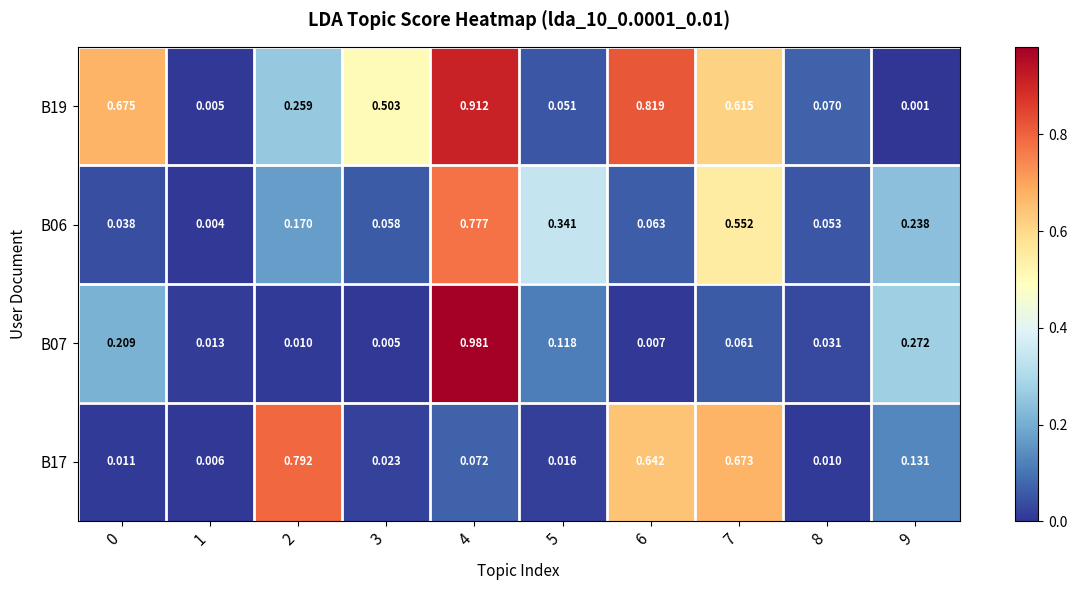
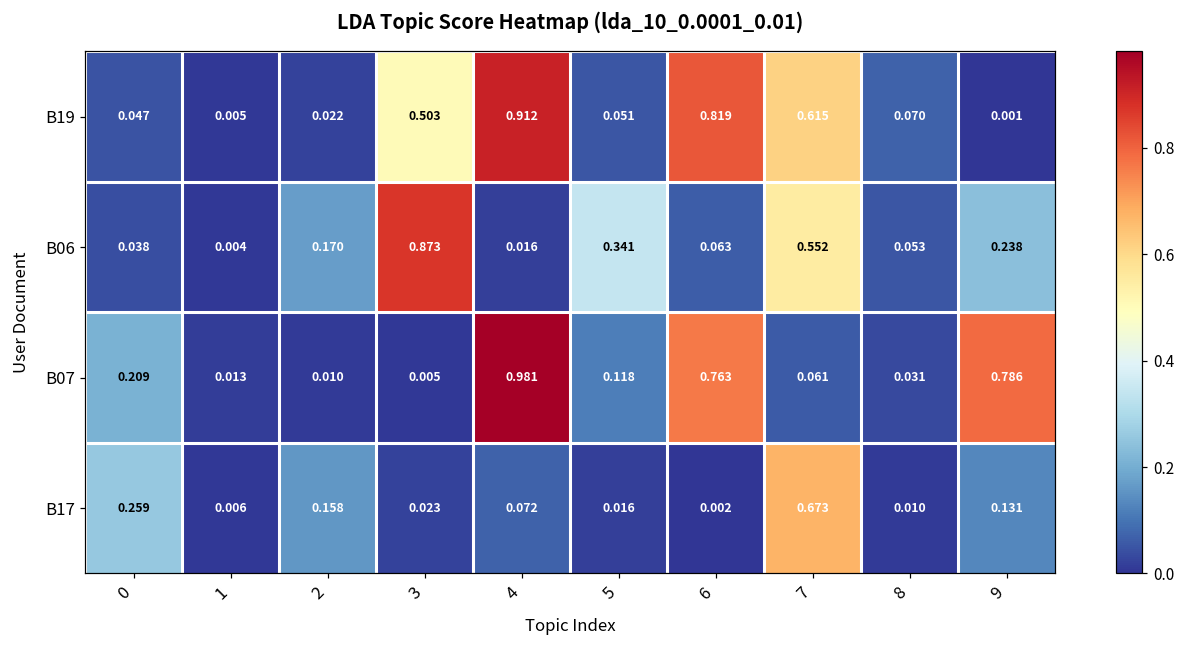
  {
    "B19": {
-     "0": 0.675,
+     "0": 0.047,
      "1": 0.005,
-     "2": 0.259,
+     "2": 0.022,
      "3": 0.503,
      "4": 0.912,
      "5": 0.051,
      "6": 0.819,
      "7": 0.615,
      "8": 0.070,
      "9": 0.001
    },
    "B06": {
      "0": 0.038,
      "1": 0.004,
      "2": 0.170,
-     "3": 0.058,
-     "4": 0.777,
+     "3": 0.873,
+     "4": 0.016,
      "5": 0.341,
      "6": 0.063,
      "7": 0.552,
      "8": 0.053,
      "9": 0.238
    },
    "B07": {
      "0": 0.209,
      "1": 0.013,
      "2": 0.010,
      "3": 0.005,
      "4": 0.981,
      "5": 0.118,
-     "6": 0.007,
+     "6": 0.763,
      "7": 0.061,
      "8": 0.031,
-     "9": 0.272
+     "9": 0.786
    },
    "B17": {
-     "0": 0.011,
+     "0": 0.259,
      "1": 0.006,
-     "2": 0.792,
+     "2": 0.158,
      "3": 0.023,
      "4": 0.072,
      "5": 0.016,
-     "6": 0.642,
+     "6": 0.002,
      "7": 0.673,
      "8": 0.010,
      "9": 0.131
    }
  }
